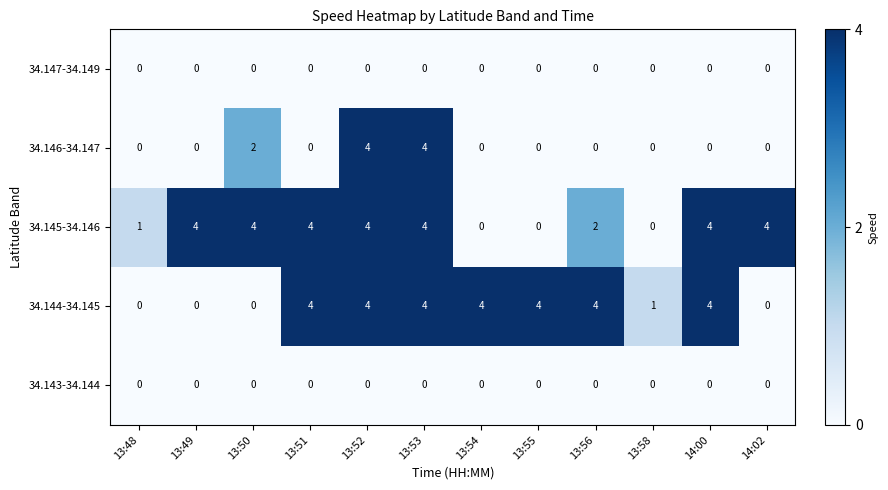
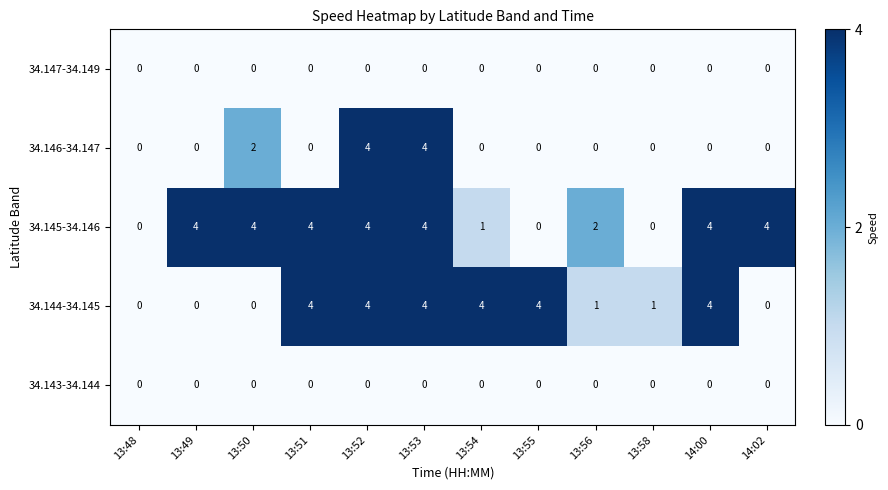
  {
    "34.147-34.149": {
      "13:48": 0,
      "13:49": 0,
      "13:50": 0,
      "13:51": 0,
      "13:52": 0,
      "13:53": 0,
      "13:54": 0,
      "13:55": 0,
      "13:56": 0,
      "13:58": 0,
      "14:00": 0,
      "14:02": 0
    },
    "34.146-34.147": {
      "13:48": 0,
      "13:49": 0,
      "13:50": 2,
      "13:51": 0,
      "13:52": 4,
      "13:53": 4,
      "13:54": 0,
      "13:55": 0,
      "13:56": 0,
      "13:58": 0,
      "14:00": 0,
      "14:02": 0
    },
    "34.145-34.146": {
-     "13:48": 1,
+     "13:48": 0,
      "13:49": 4,
      "13:50": 4,
      "13:51": 4,
      "13:52": 4,
      "13:53": 4,
-     "13:54": 0,
+     "13:54": 1,
      "13:55": 0,
      "13:56": 2,
      "13:58": 0,
      "14:00": 4,
      "14:02": 4
    },
    "34.144-34.145": {
      "13:48": 0,
      "13:49": 0,
      "13:50": 0,
      "13:51": 4,
      "13:52": 4,
      "13:53": 4,
      "13:54": 4,
      "13:55": 4,
-     "13:56": 4,
+     "13:56": 1,
      "13:58": 1,
      "14:00": 4,
      "14:02": 0
    },
    "34.143-34.144": {
      "13:48": 0,
      "13:49": 0,
      "13:50": 0,
      "13:51": 0,
      "13:52": 0,
      "13:53": 0,
      "13:54": 0,
      "13:55": 0,
      "13:56": 0,
      "13:58": 0,
      "14:00": 0,
      "14:02": 0
    }
  }
